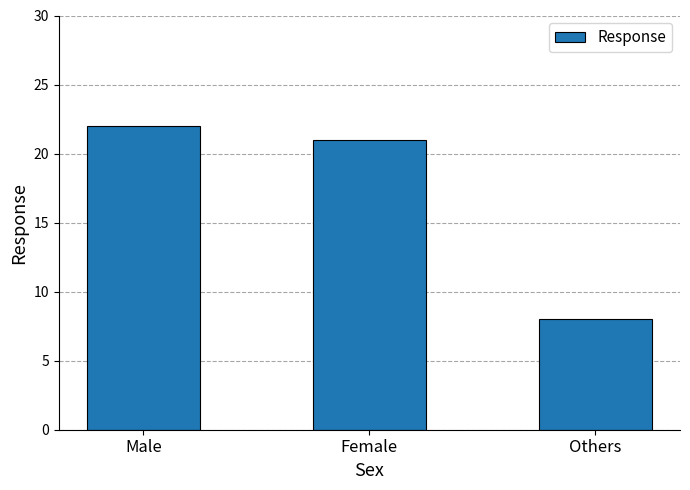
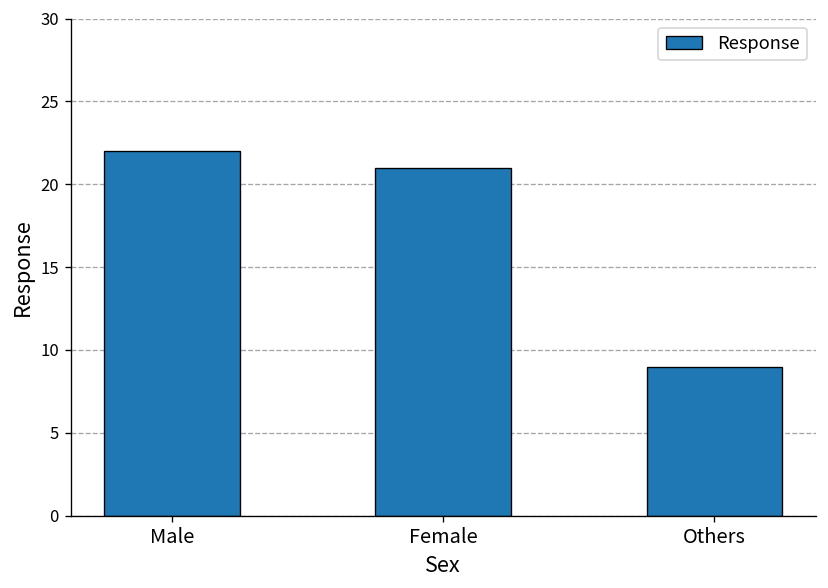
  {
    "Male": 22,
    "Female": 21,
-   "Others": 8
+   "Others": 9
  }
